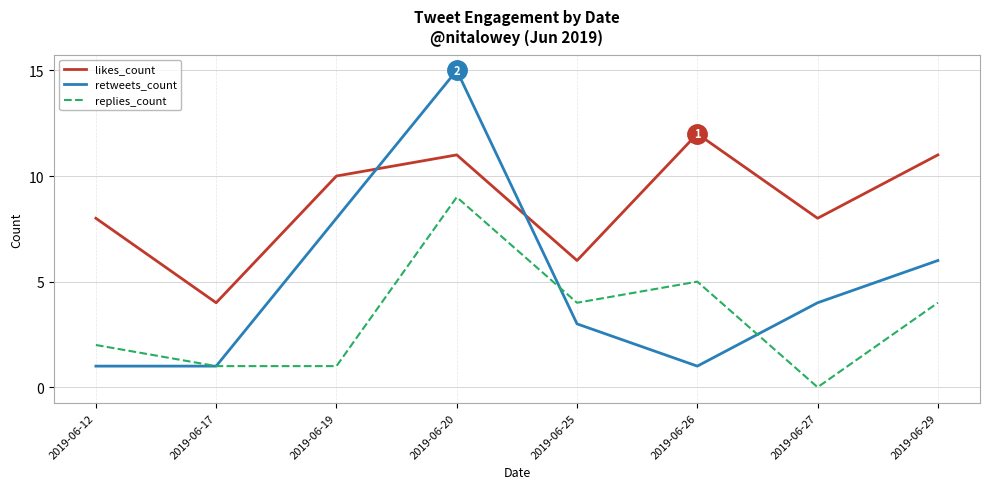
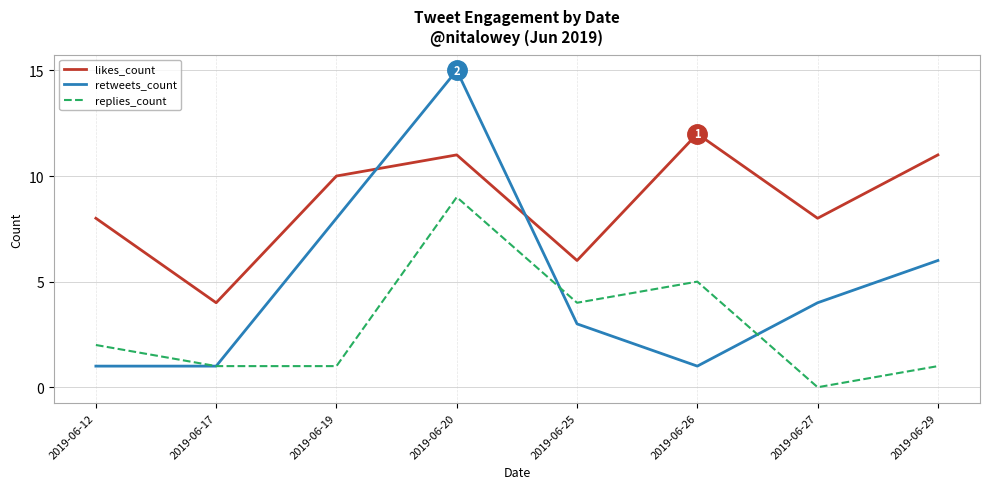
  {
    "replies_count": {
      "2019-06-12": 2,
      "2019-06-19": 1,
      "2019-06-20": 9,
      "2019-06-25": 4,
      "2019-06-26": 5,
      "2019-06-27": 0,
-     "2019-06-29": 4
+     "2019-06-29": 1
    }
  }
